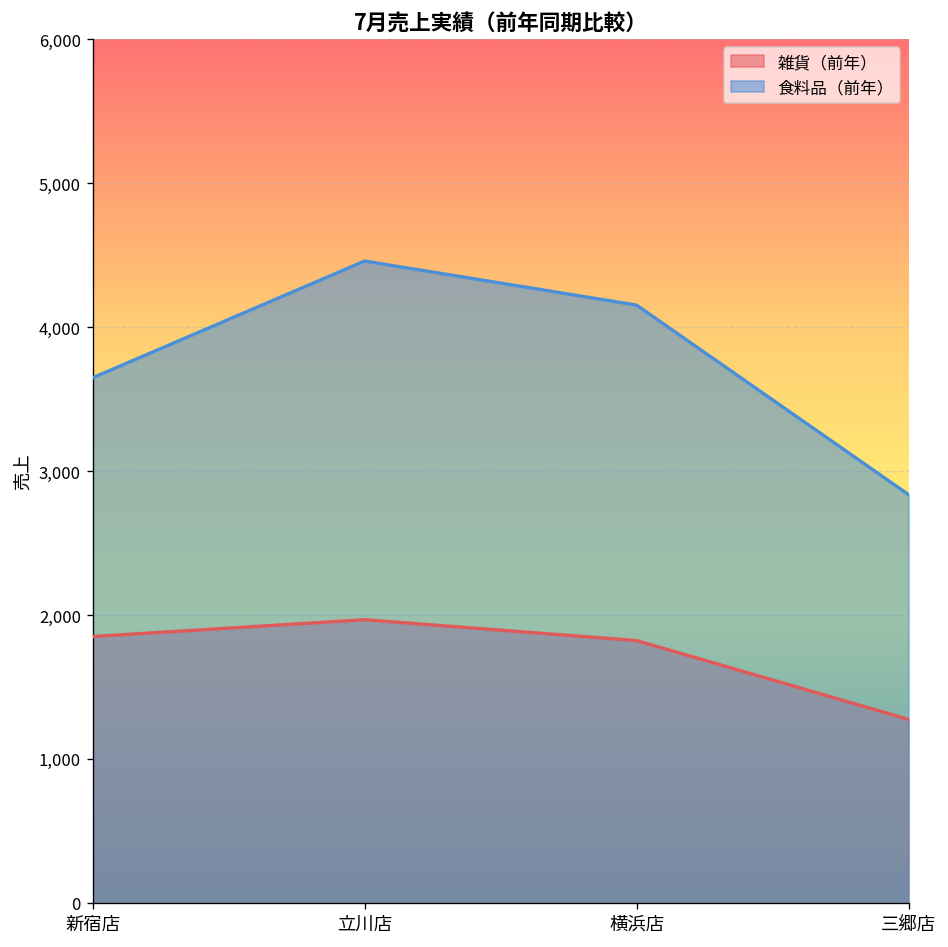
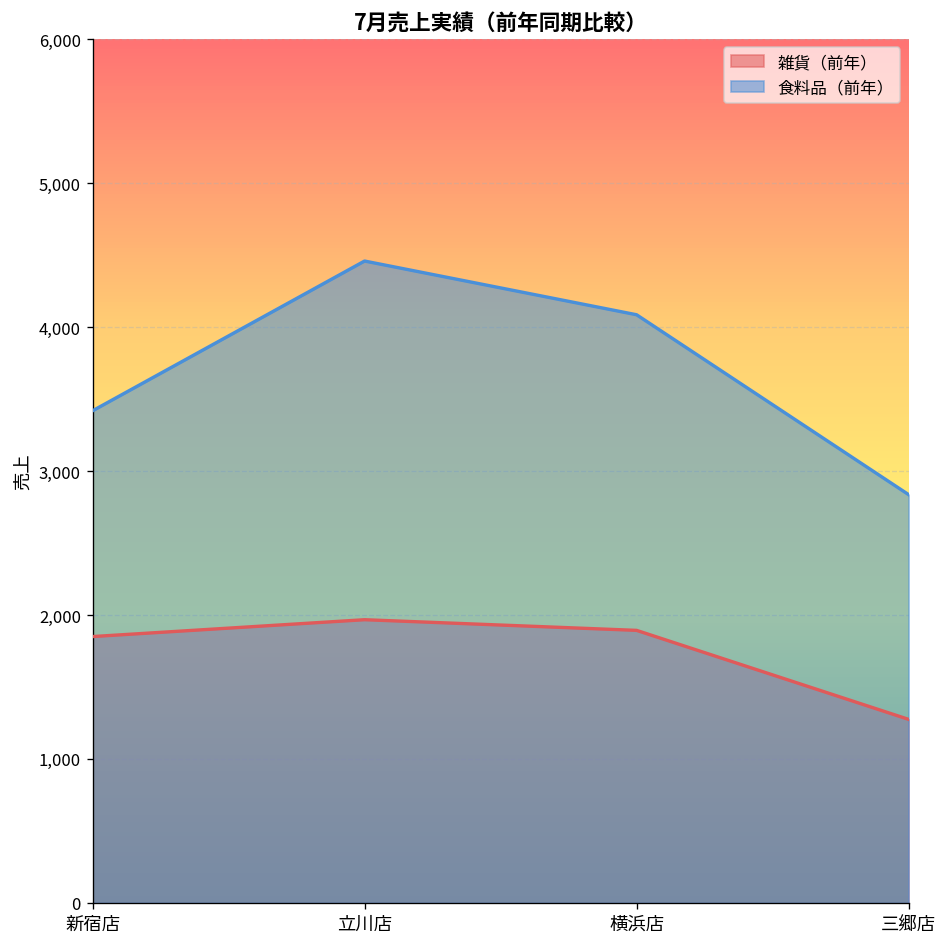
  {
    "雑貨（前年）": {
      "新宿店": "1,850",
      "立川店": "1,970",
-     "横浜店": "1,820",
+     "横浜店": "1,890",
      "三郷店": "1,280"
    },
    "食料品（前年）": {
-     "新宿店": "3,650",
+     "新宿店": "3,420",
      "立川店": "4,460",
-     "横浜店": "4,150",
+     "横浜店": "4,090",
      "三郷店": "2,840"
    }
  }
